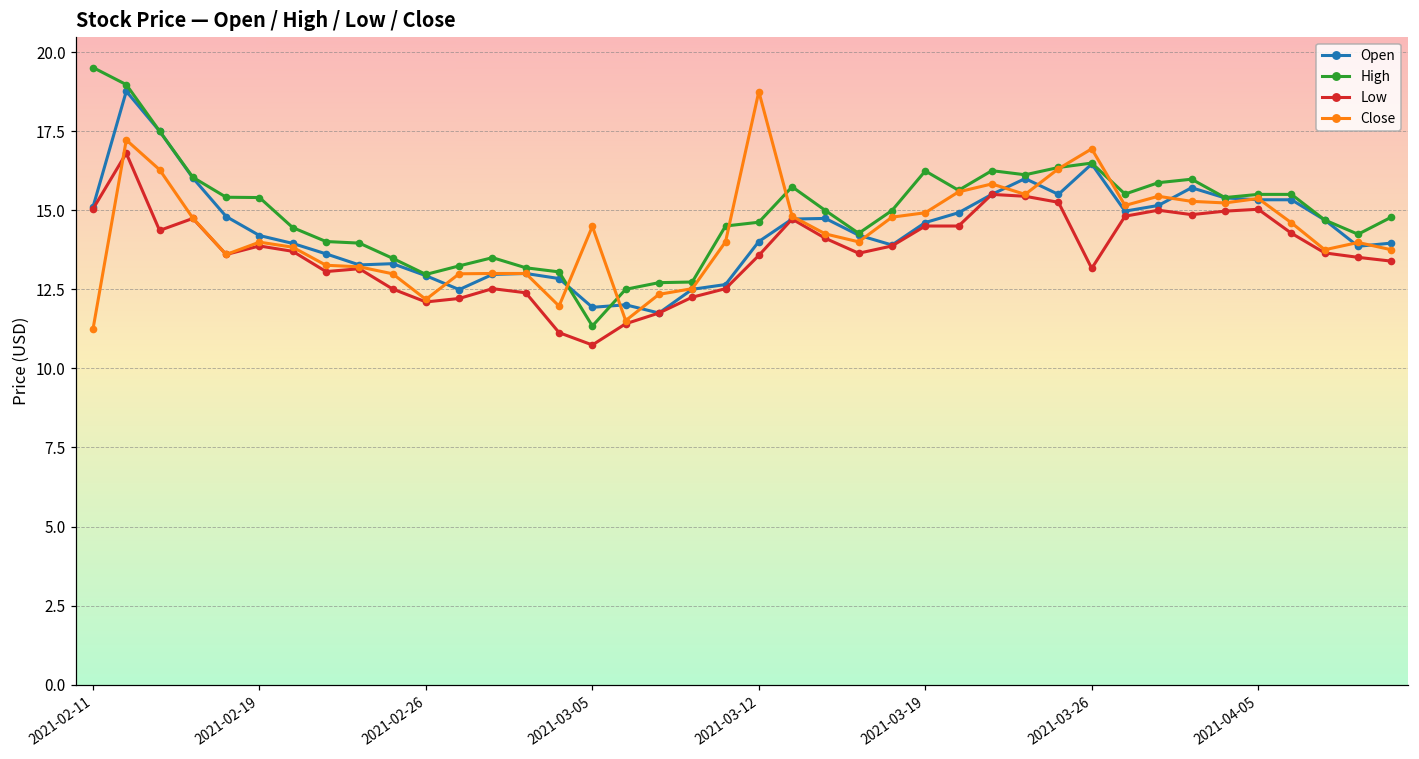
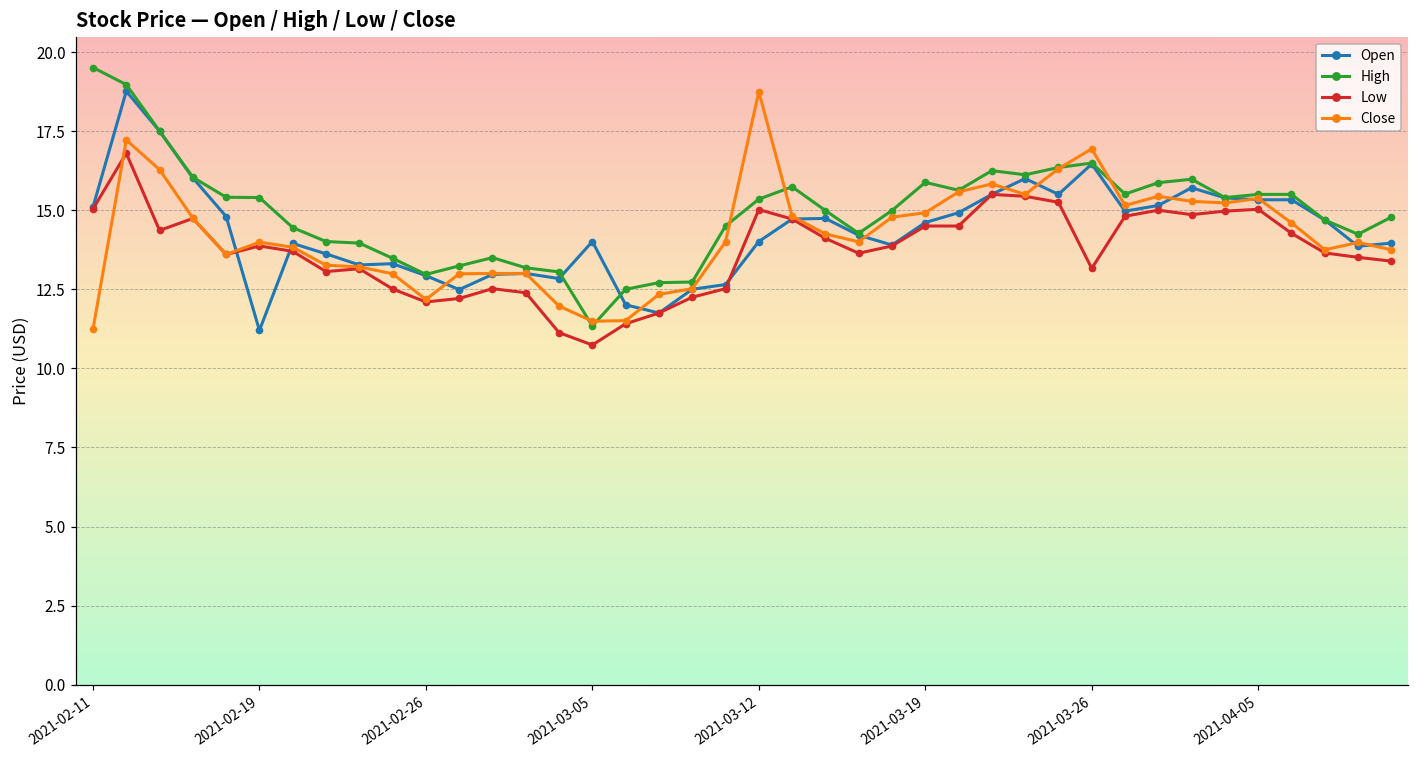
  {
    "Open": {
-     "2021-02-19": 14.2,
-     "2021-03-05": 11.9,
+     "2021-02-19": 11.2,
+     "2021-03-05": 14.0,
      "2021-03-12": 14.0,
      "2021-03-19": 14.6
    },
    "High": {
      "2021-02-11": 19.5,
      "2021-02-19": 15.4,
      "2021-03-05": 11.3,
-     "2021-03-12": 14.6,
-     "2021-03-19": 16.2,
+     "2021-03-12": 15.4,
+     "2021-03-19": 15.9,
      "2021-04-05": 15.5
    },
    "Low": {
      "2021-02-19": 13.9,
      "2021-03-05": 10.7,
-     "2021-03-12": 13.6,
+     "2021-03-12": 15.0,
      "2021-03-19": 14.5,
      "2021-03-26": 13.2,
      "2021-04-05": 15.0
    },
    "Close": {
      "2021-02-11": 11.2,
      "2021-02-19": 14.0,
-     "2021-03-05": 14.5,
+     "2021-03-05": 11.5,
      "2021-03-12": 18.8,
      "2021-03-19": 14.9,
      "2021-03-26": 16.9
    }
  }
